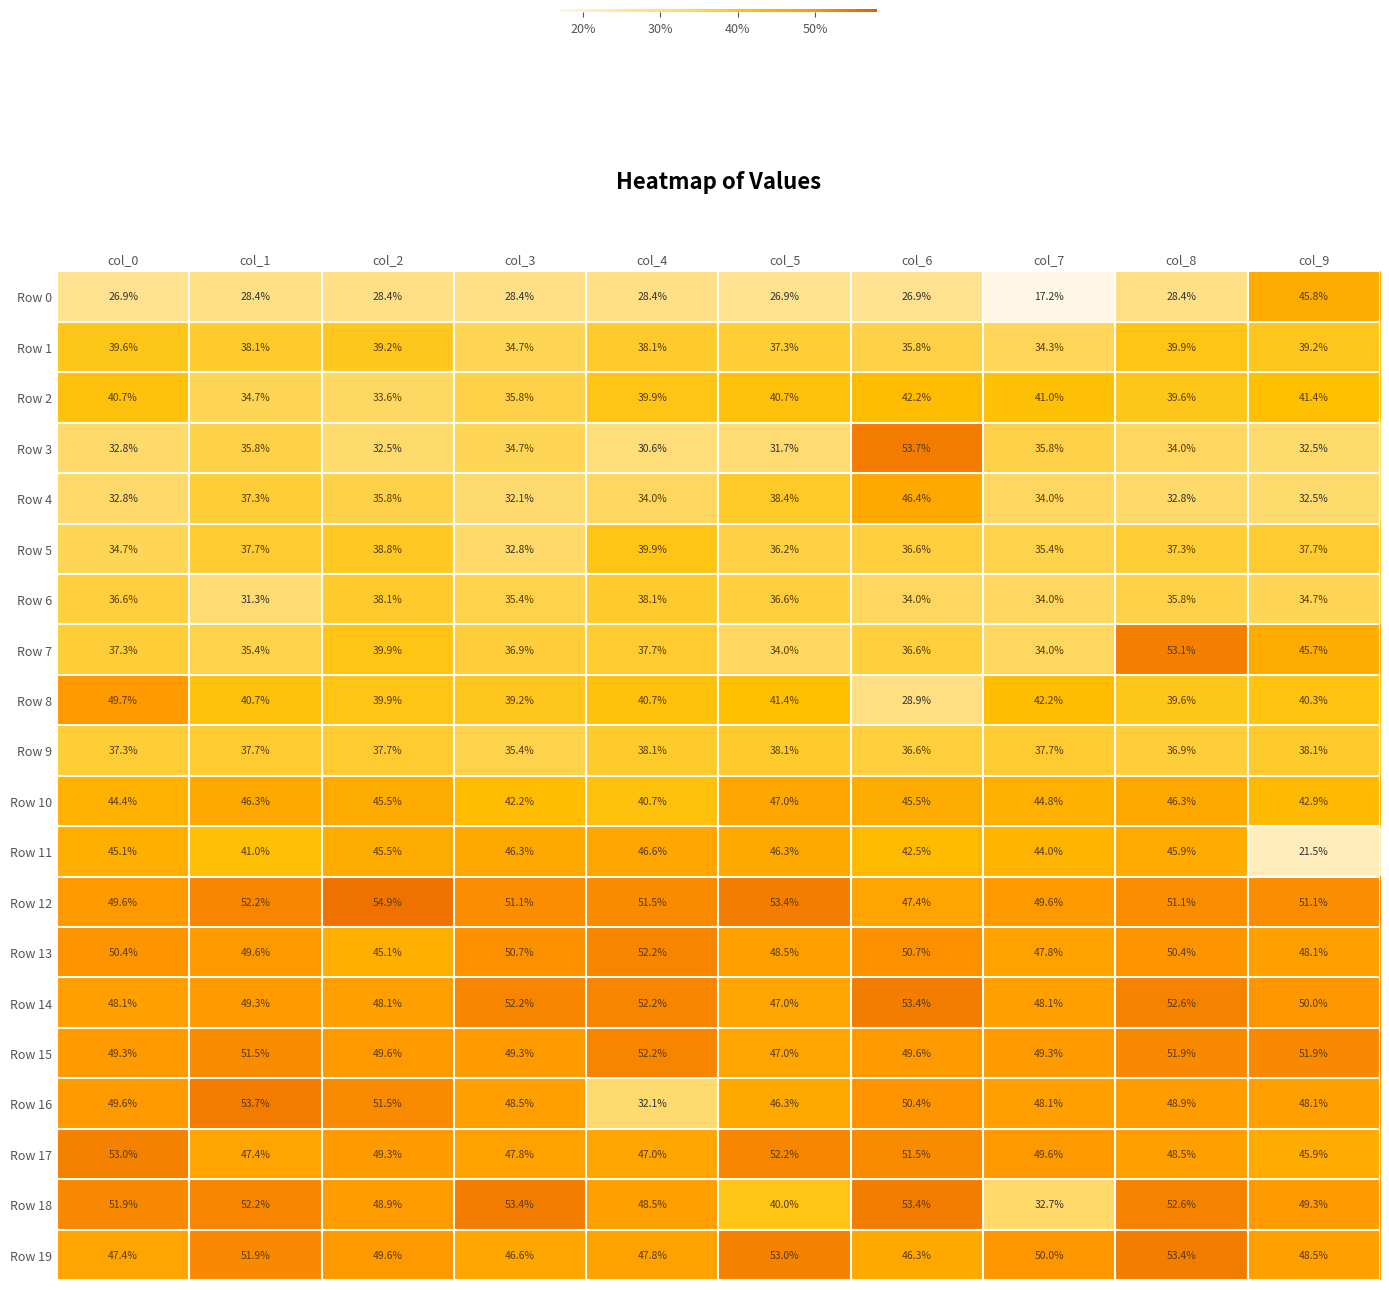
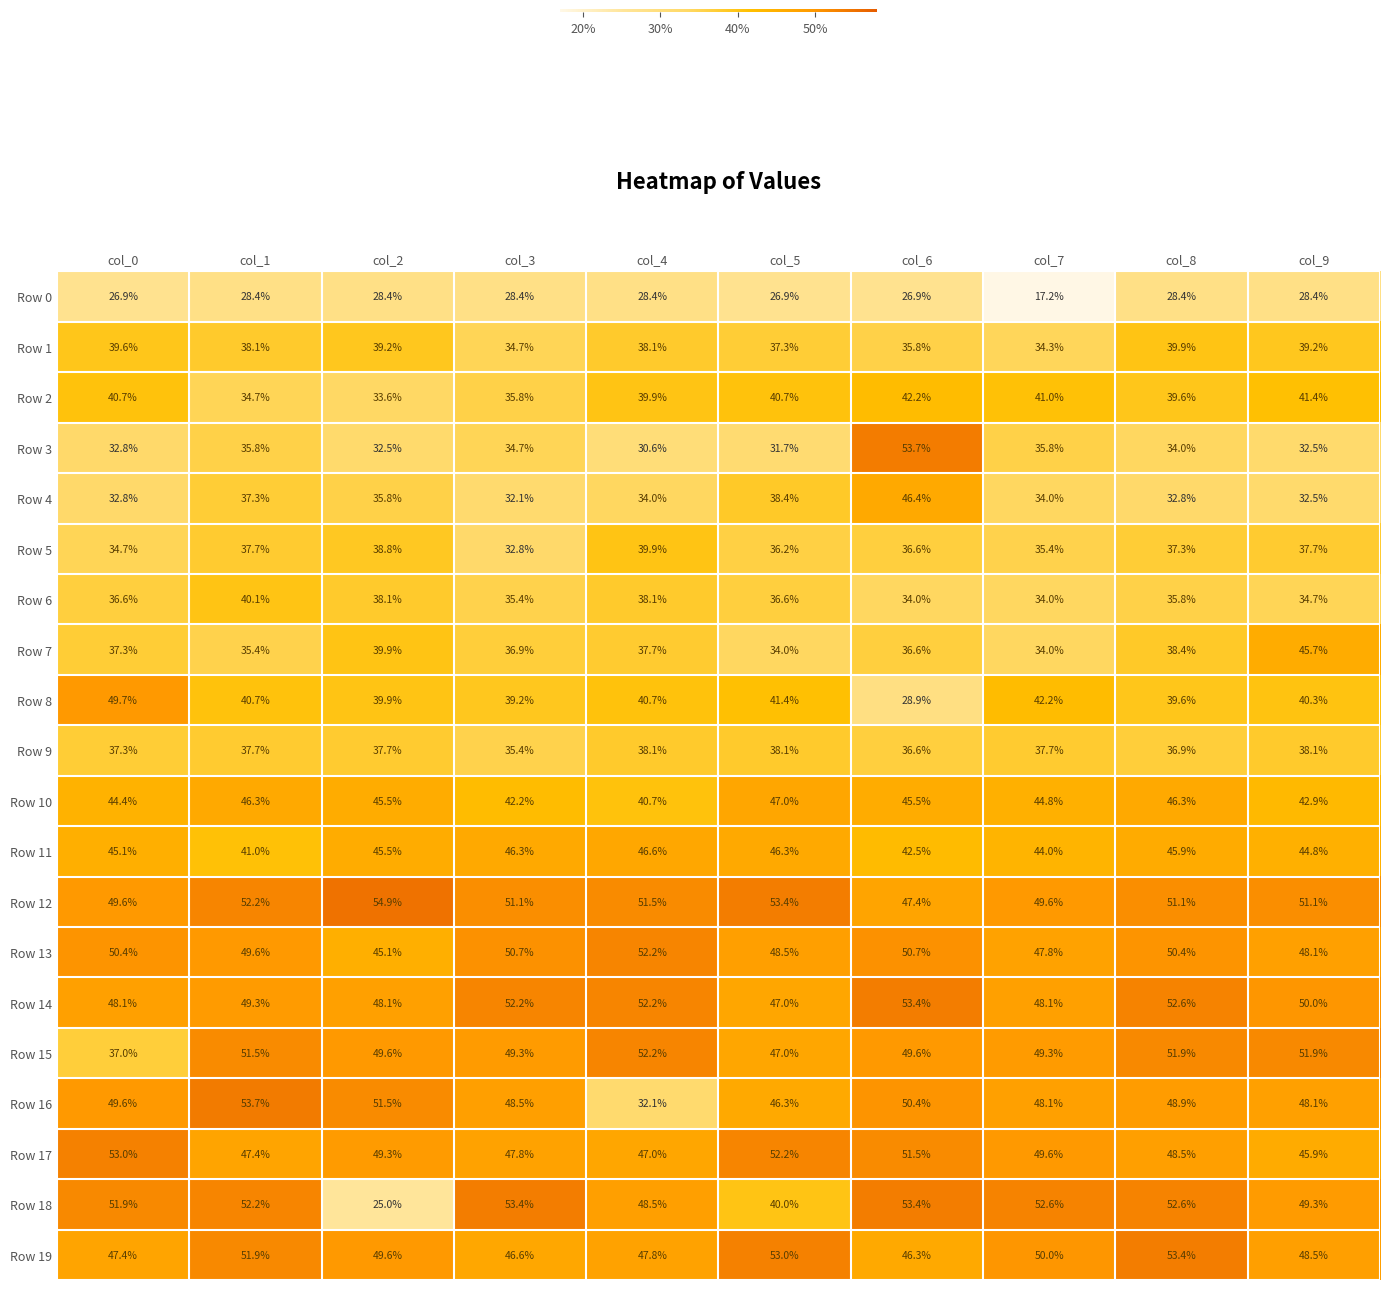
  {
    "Row 0": {
      "col_0": "26.9%",
      "col_1": "28.4%",
      "col_2": "28.4%",
      "col_3": "28.4%",
      "col_4": "28.4%",
      "col_5": "26.9%",
      "col_6": "26.9%",
      "col_7": "17.2%",
      "col_8": "28.4%",
-     "col_9": "45.8%"
+     "col_9": "28.4%"
    },
    "Row 1": {
      "col_0": "39.6%",
      "col_1": "38.1%",
      "col_2": "39.2%",
      "col_3": "34.7%",
      "col_4": "38.1%",
      "col_5": "37.3%",
      "col_6": "35.8%",
      "col_7": "34.3%",
      "col_8": "39.9%",
      "col_9": "39.2%"
    },
    "Row 2": {
      "col_0": "40.7%",
      "col_1": "34.7%",
      "col_2": "33.6%",
      "col_3": "35.8%",
      "col_4": "39.9%",
      "col_5": "40.7%",
      "col_6": "42.2%",
      "col_7": "41.0%",
      "col_8": "39.6%",
      "col_9": "41.4%"
    },
    "Row 3": {
      "col_0": "32.8%",
      "col_1": "35.8%",
      "col_2": "32.5%",
      "col_3": "34.7%",
      "col_4": "30.6%",
      "col_5": "31.7%",
      "col_6": "53.7%",
      "col_7": "35.8%",
      "col_8": "34.0%",
      "col_9": "32.5%"
    },
    "Row 4": {
      "col_0": "32.8%",
      "col_1": "37.3%",
      "col_2": "35.8%",
      "col_3": "32.1%",
      "col_4": "34.0%",
      "col_5": "38.4%",
      "col_6": "46.4%",
      "col_7": "34.0%",
      "col_8": "32.8%",
      "col_9": "32.5%"
    },
    "Row 5": {
      "col_0": "34.7%",
      "col_1": "37.7%",
      "col_2": "38.8%",
      "col_3": "32.8%",
      "col_4": "39.9%",
      "col_5": "36.2%",
      "col_6": "36.6%",
      "col_7": "35.4%",
      "col_8": "37.3%",
      "col_9": "37.7%"
    },
    "Row 6": {
      "col_0": "36.6%",
-     "col_1": "31.3%",
+     "col_1": "40.1%",
      "col_2": "38.1%",
      "col_3": "35.4%",
      "col_4": "38.1%",
      "col_5": "36.6%",
      "col_6": "34.0%",
      "col_7": "34.0%",
      "col_8": "35.8%",
      "col_9": "34.7%"
    },
    "Row 7": {
      "col_0": "37.3%",
      "col_1": "35.4%",
      "col_2": "39.9%",
      "col_3": "36.9%",
      "col_4": "37.7%",
      "col_5": "34.0%",
      "col_6": "36.6%",
      "col_7": "34.0%",
-     "col_8": "53.1%",
+     "col_8": "38.4%",
      "col_9": "45.7%"
    },
    "Row 8": {
      "col_0": "49.7%",
      "col_1": "40.7%",
      "col_2": "39.9%",
      "col_3": "39.2%",
      "col_4": "40.7%",
      "col_5": "41.4%",
      "col_6": "28.9%",
      "col_7": "42.2%",
      "col_8": "39.6%",
      "col_9": "40.3%"
    },
    "Row 9": {
      "col_0": "37.3%",
      "col_1": "37.7%",
      "col_2": "37.7%",
      "col_3": "35.4%",
      "col_4": "38.1%",
      "col_5": "38.1%",
      "col_6": "36.6%",
      "col_7": "37.7%",
      "col_8": "36.9%",
      "col_9": "38.1%"
    },
    "Row 10": {
      "col_0": "44.4%",
      "col_1": "46.3%",
      "col_2": "45.5%",
      "col_3": "42.2%",
      "col_4": "40.7%",
      "col_5": "47.0%",
      "col_6": "45.5%",
      "col_7": "44.8%",
      "col_8": "46.3%",
      "col_9": "42.9%"
    },
    "Row 11": {
      "col_0": "45.1%",
      "col_1": "41.0%",
      "col_2": "45.5%",
      "col_3": "46.3%",
      "col_4": "46.6%",
      "col_5": "46.3%",
      "col_6": "42.5%",
      "col_7": "44.0%",
      "col_8": "45.9%",
-     "col_9": "21.5%"
+     "col_9": "44.8%"
    },
    "Row 12": {
      "col_0": "49.6%",
      "col_1": "52.2%",
      "col_2": "54.9%",
      "col_3": "51.1%",
      "col_4": "51.5%",
      "col_5": "53.4%",
      "col_6": "47.4%",
      "col_7": "49.6%",
      "col_8": "51.1%",
      "col_9": "51.1%"
    },
    "Row 13": {
      "col_0": "50.4%",
      "col_1": "49.6%",
      "col_2": "45.1%",
      "col_3": "50.7%",
      "col_4": "52.2%",
      "col_5": "48.5%",
      "col_6": "50.7%",
      "col_7": "47.8%",
      "col_8": "50.4%",
      "col_9": "48.1%"
    },
    "Row 14": {
      "col_0": "48.1%",
      "col_1": "49.3%",
      "col_2": "48.1%",
      "col_3": "52.2%",
      "col_4": "52.2%",
      "col_5": "47.0%",
      "col_6": "53.4%",
      "col_7": "48.1%",
      "col_8": "52.6%",
      "col_9": "50.0%"
    },
    "Row 15": {
-     "col_0": "49.3%",
+     "col_0": "37.0%",
      "col_1": "51.5%",
      "col_2": "49.6%",
      "col_3": "49.3%",
      "col_4": "52.2%",
      "col_5": "47.0%",
      "col_6": "49.6%",
      "col_7": "49.3%",
      "col_8": "51.9%",
      "col_9": "51.9%"
    },
    "Row 16": {
      "col_0": "49.6%",
      "col_1": "53.7%",
      "col_2": "51.5%",
      "col_3": "48.5%",
      "col_4": "32.1%",
      "col_5": "46.3%",
      "col_6": "50.4%",
      "col_7": "48.1%",
      "col_8": "48.9%",
      "col_9": "48.1%"
    },
    "Row 17": {
      "col_0": "53.0%",
      "col_1": "47.4%",
      "col_2": "49.3%",
      "col_3": "47.8%",
      "col_4": "47.0%",
      "col_5": "52.2%",
      "col_6": "51.5%",
      "col_7": "49.6%",
      "col_8": "48.5%",
      "col_9": "45.9%"
    },
    "Row 18": {
      "col_0": "51.9%",
      "col_1": "52.2%",
-     "col_2": "48.9%",
+     "col_2": "25.0%",
      "col_3": "53.4%",
      "col_4": "48.5%",
      "col_5": "40.0%",
      "col_6": "53.4%",
-     "col_7": "32.7%",
+     "col_7": "52.6%",
      "col_8": "52.6%",
      "col_9": "49.3%"
    },
    "Row 19": {
      "col_0": "47.4%",
      "col_1": "51.9%",
      "col_2": "49.6%",
      "col_3": "46.6%",
      "col_4": "47.8%",
      "col_5": "53.0%",
      "col_6": "46.3%",
      "col_7": "50.0%",
      "col_8": "53.4%",
      "col_9": "48.5%"
    }
  }
